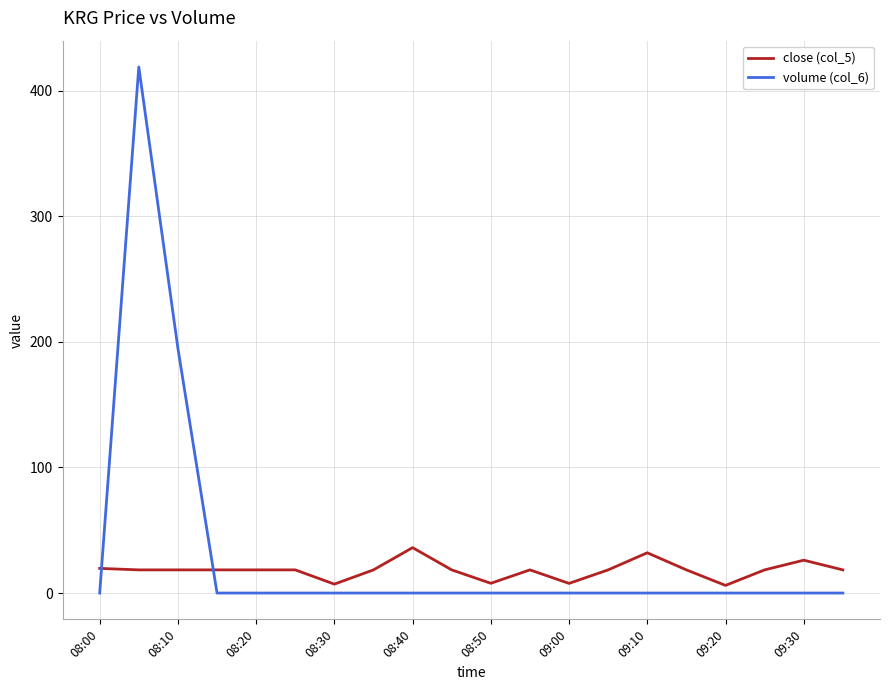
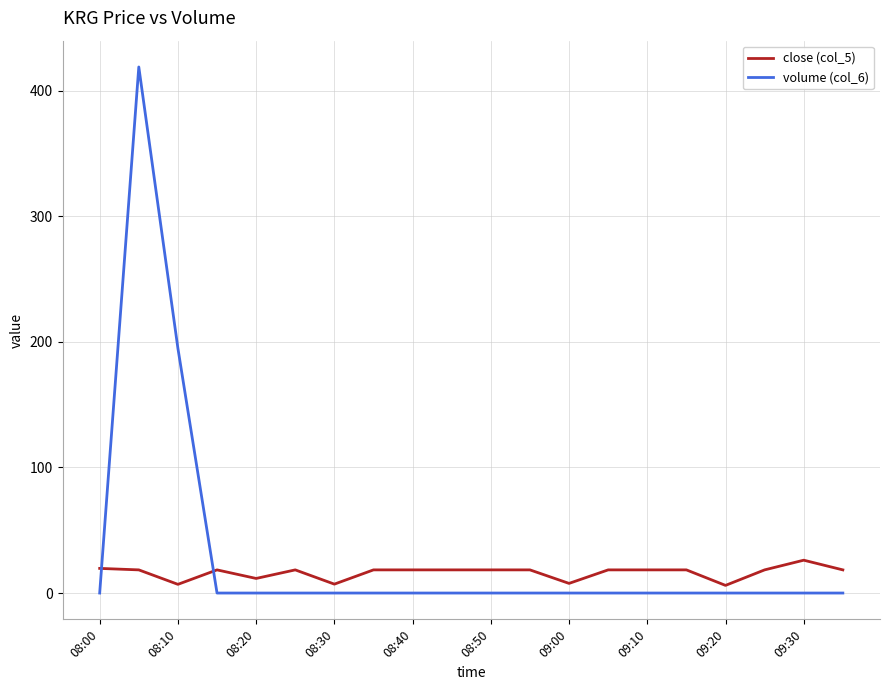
  {
    "close (col_5)": {
      "08:00": 20,
-     "08:10": 18,
-     "08:20": 18,
+     "08:10": 7,
+     "08:20": 12,
      "08:30": 7,
-     "08:40": 36,
-     "08:50": 8,
+     "08:40": 18,
+     "08:50": 18,
      "09:00": 8,
-     "09:10": 32,
+     "09:10": 18,
      "09:20": 6,
      "09:30": 26
    },
    "volume (col_6)": {
      "08:00": 0,
      "08:10": 195,
      "08:20": 0,
      "08:30": 0,
      "08:40": 0,
      "08:50": 0,
      "09:00": 0,
      "09:10": 0,
      "09:20": 0,
      "09:30": 0
    }
  }
